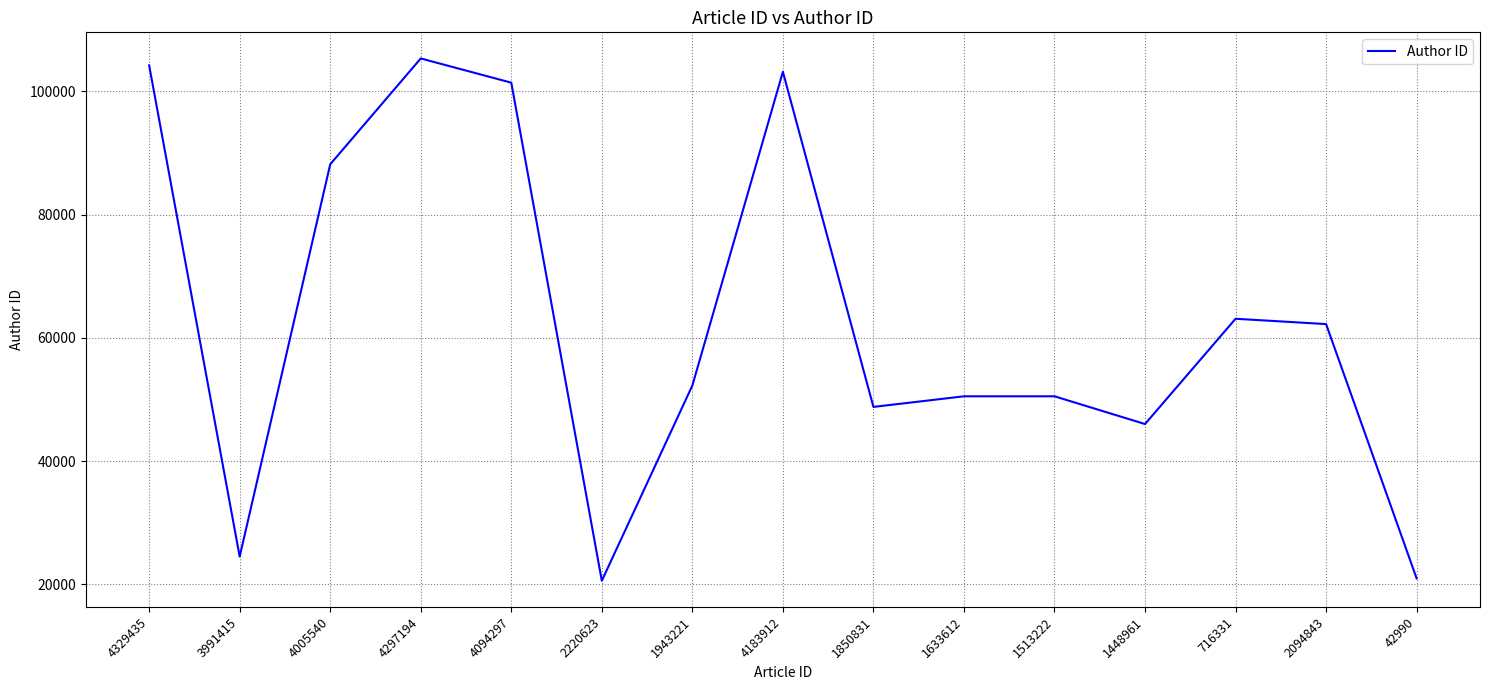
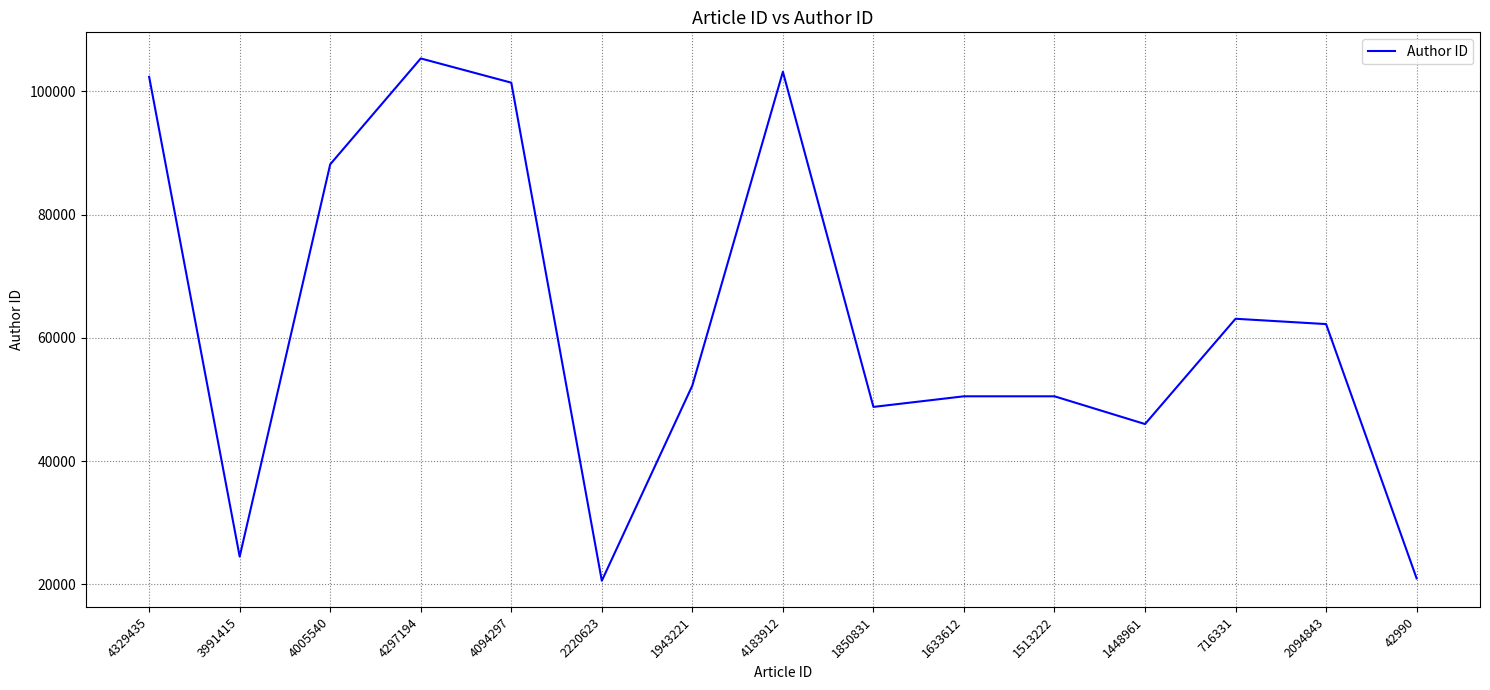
  {
-   "4329435": 104000,
+   "4329435": 102000,
    "3991415": 24000,
    "4005540": 88000,
    "4297194": 105000,
    "4094297": 101000,
    "2220623": 21000,
    "1943221": 52000,
    "4183912": 103000,
    "1850831": 49000,
    "1633612": 51000,
    "1513222": 51000,
    "1448961": 46000,
    "716331": 63000,
    "2094843": 62000,
    "42990": 21000
  }
